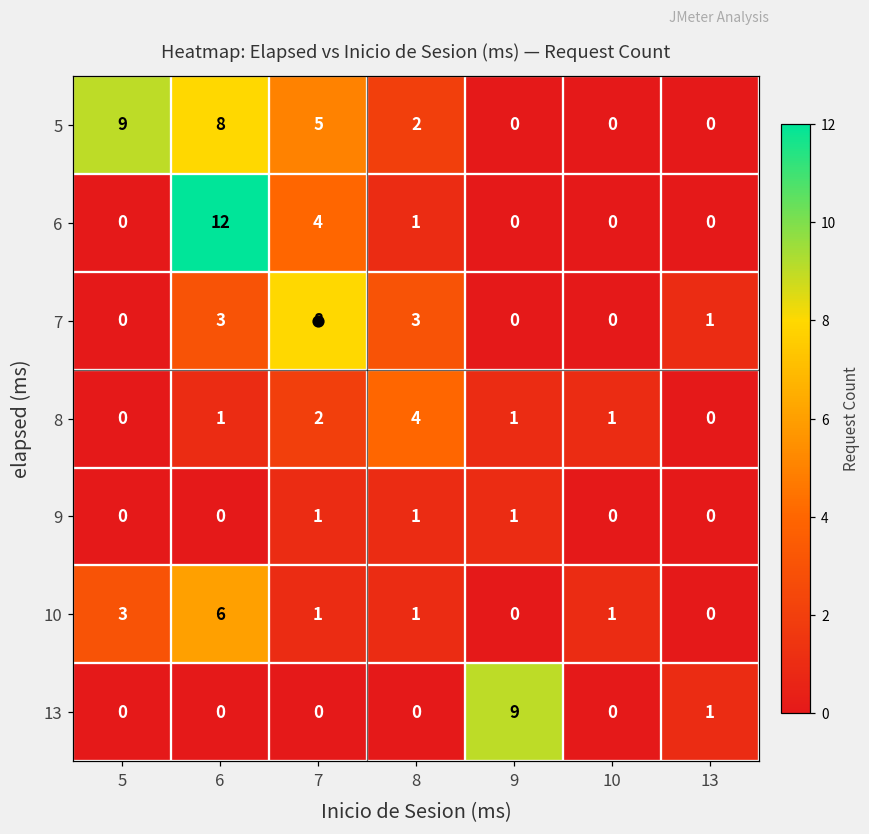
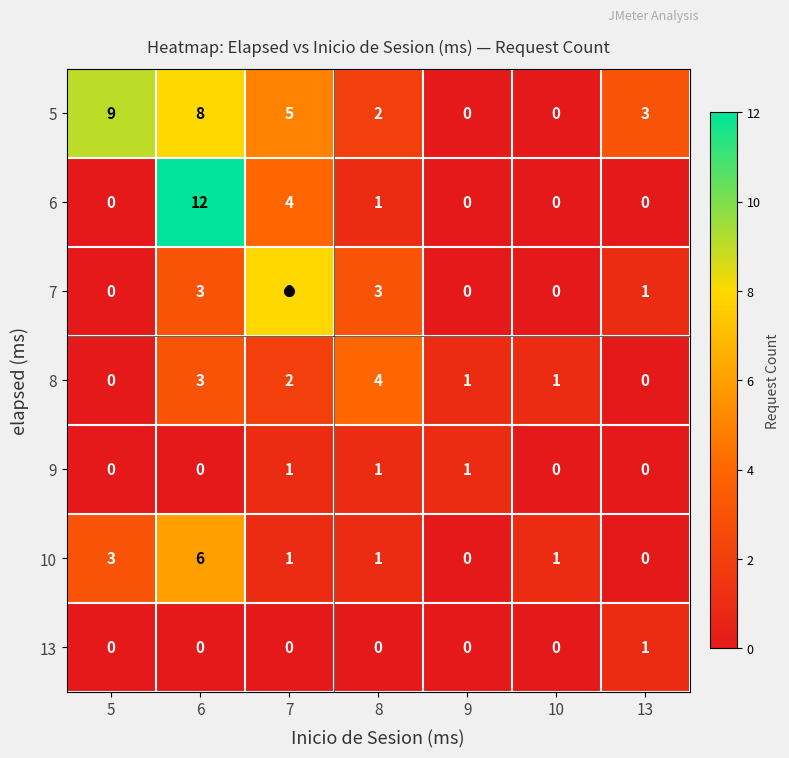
  {
    "5": {
      "5": 9,
      "6": 8,
      "7": 5,
      "8": 2,
      "9": 0,
      "10": 0,
-     "13": 0
+     "13": 3
    },
    "6": {
      "5": 0,
      "6": 12,
      "7": 4,
      "8": 1,
      "9": 0,
      "10": 0,
      "13": 0
    },
    "7": {
      "5": 0,
      "6": 3,
      "8": 3,
      "9": 0,
      "10": 0,
      "13": 1
    },
    "8": {
      "5": 0,
-     "6": 1,
+     "6": 3,
      "7": 2,
      "8": 4,
      "9": 1,
      "10": 1,
      "13": 0
    },
    "9": {
      "5": 0,
      "6": 0,
      "7": 1,
      "8": 1,
      "9": 1,
      "10": 0,
      "13": 0
    },
    "10": {
      "5": 3,
      "6": 6,
      "7": 1,
      "8": 1,
      "9": 0,
      "10": 1,
      "13": 0
    },
    "13": {
      "5": 0,
      "6": 0,
      "7": 0,
      "8": 0,
-     "9": 9,
+     "9": 0,
      "10": 0,
      "13": 1
    }
  }
